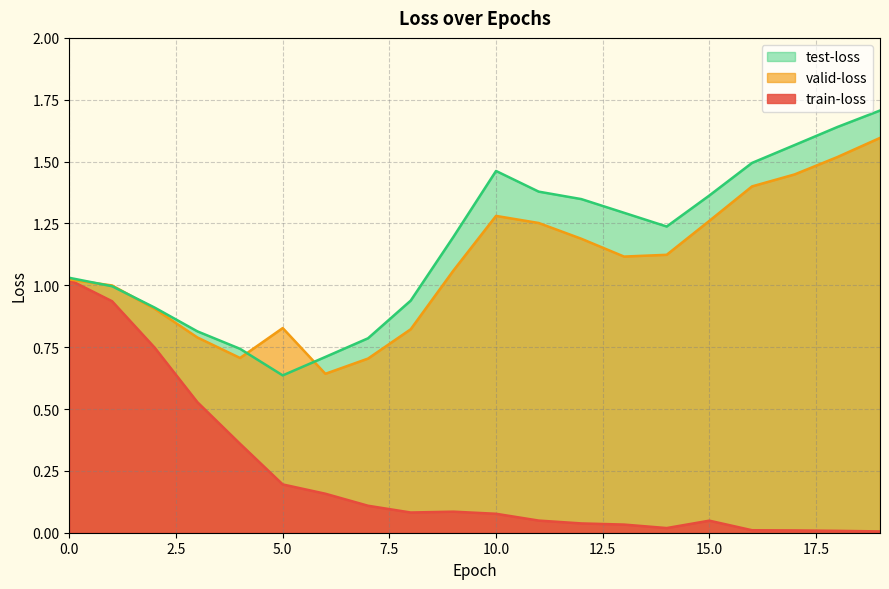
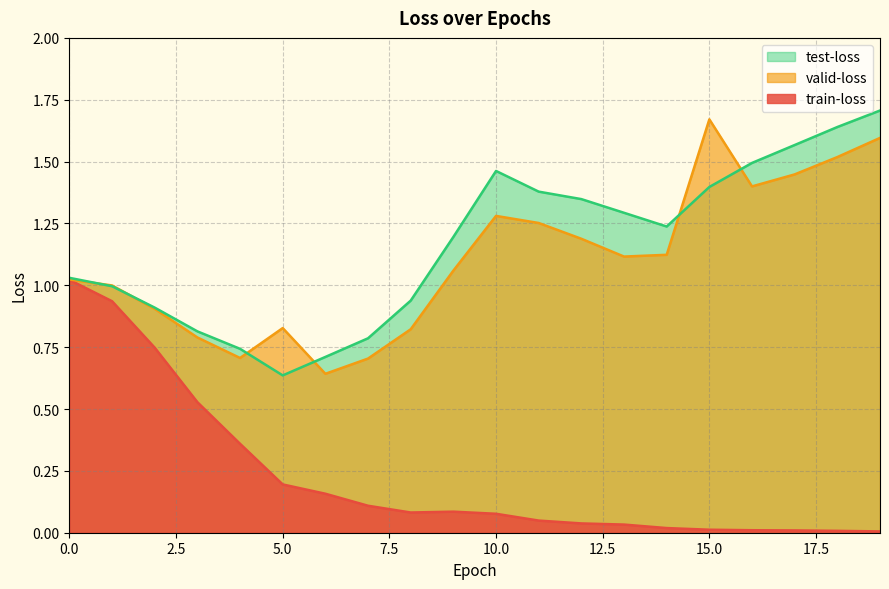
  {
    "test-loss": {
      "5.0": 0.64,
      "10.0": 1.46,
-     "15.0": 1.36
+     "15.0": 1.40
    },
    "valid-loss": {
      "5.0": 0.83,
      "10.0": 1.28,
-     "15.0": 1.26
+     "15.0": 1.67
    },
    "train-loss": {
      "5.0": 0.20,
      "10.0": 0.08,
-     "15.0": 0.05
+     "15.0": 0.01
    }
  }
